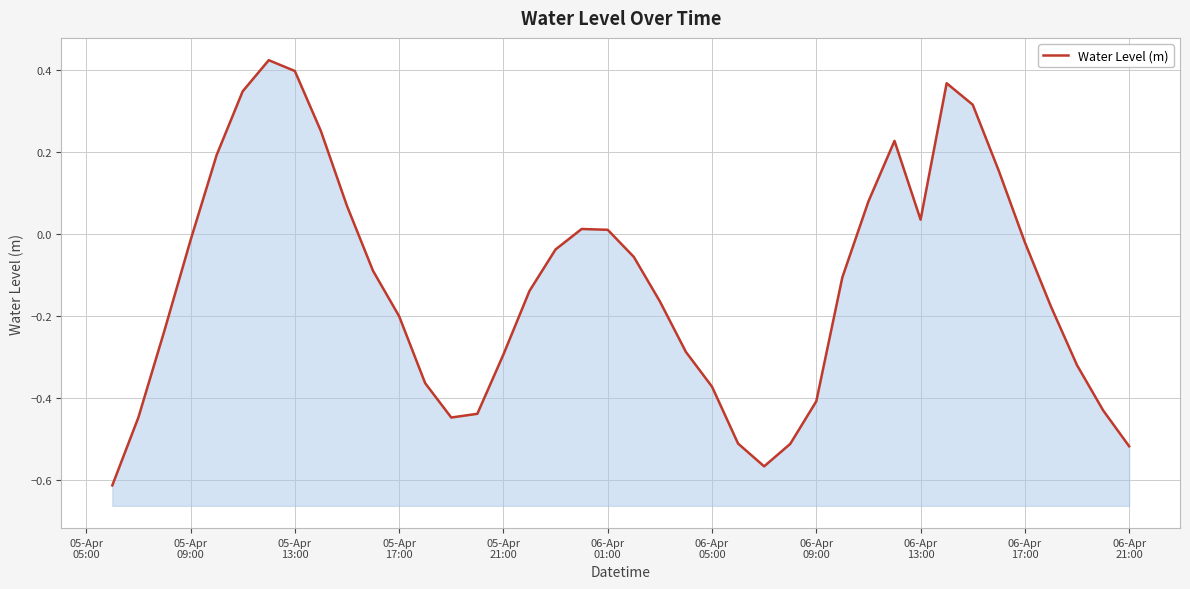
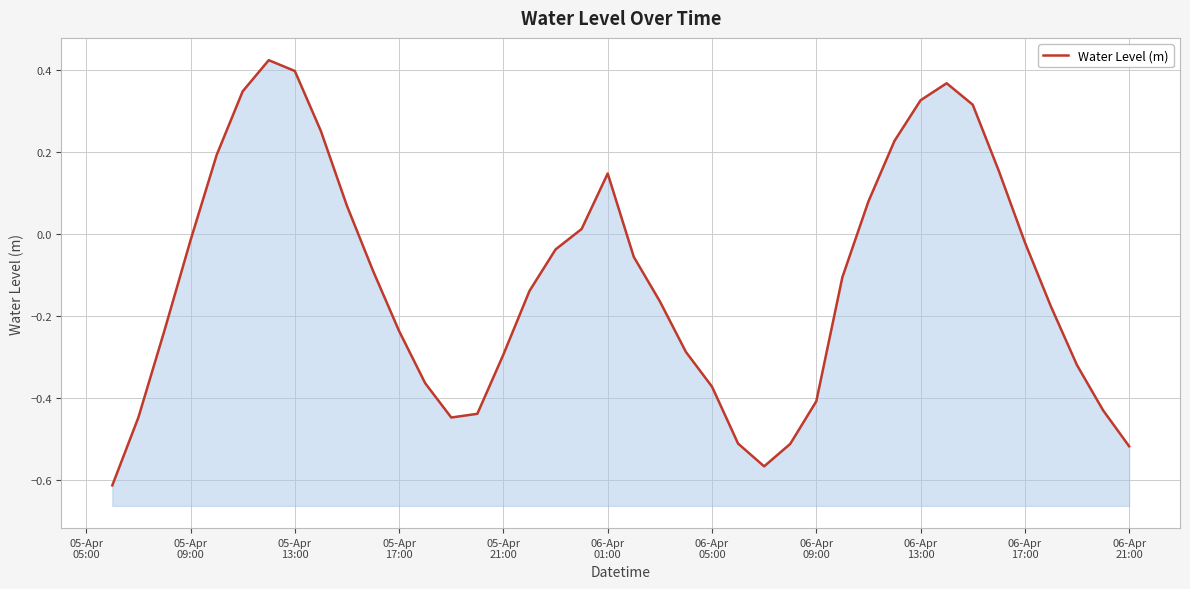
  {
    "05-Apr 09:00": -0.02,
    "05-Apr 13:00": 0.40,
-   "05-Apr 17:00": -0.20,
+   "05-Apr 17:00": -0.24,
    "05-Apr 21:00": -0.29,
-   "06-Apr 01:00": 0.01,
+   "06-Apr 01:00": 0.15,
    "06-Apr 05:00": -0.37,
    "06-Apr 09:00": -0.41,
-   "06-Apr 13:00": 0.03,
+   "06-Apr 13:00": 0.33,
    "06-Apr 17:00": -0.02,
    "06-Apr 21:00": -0.52
  }
